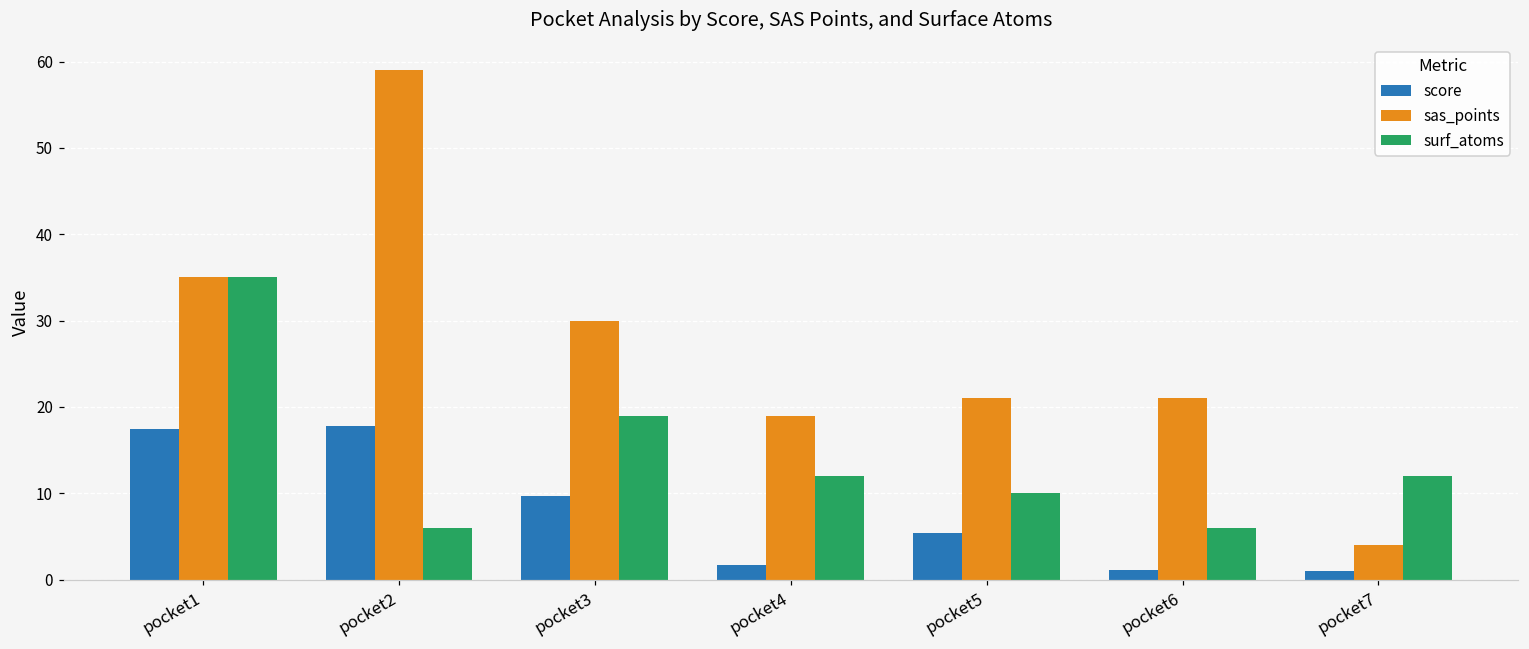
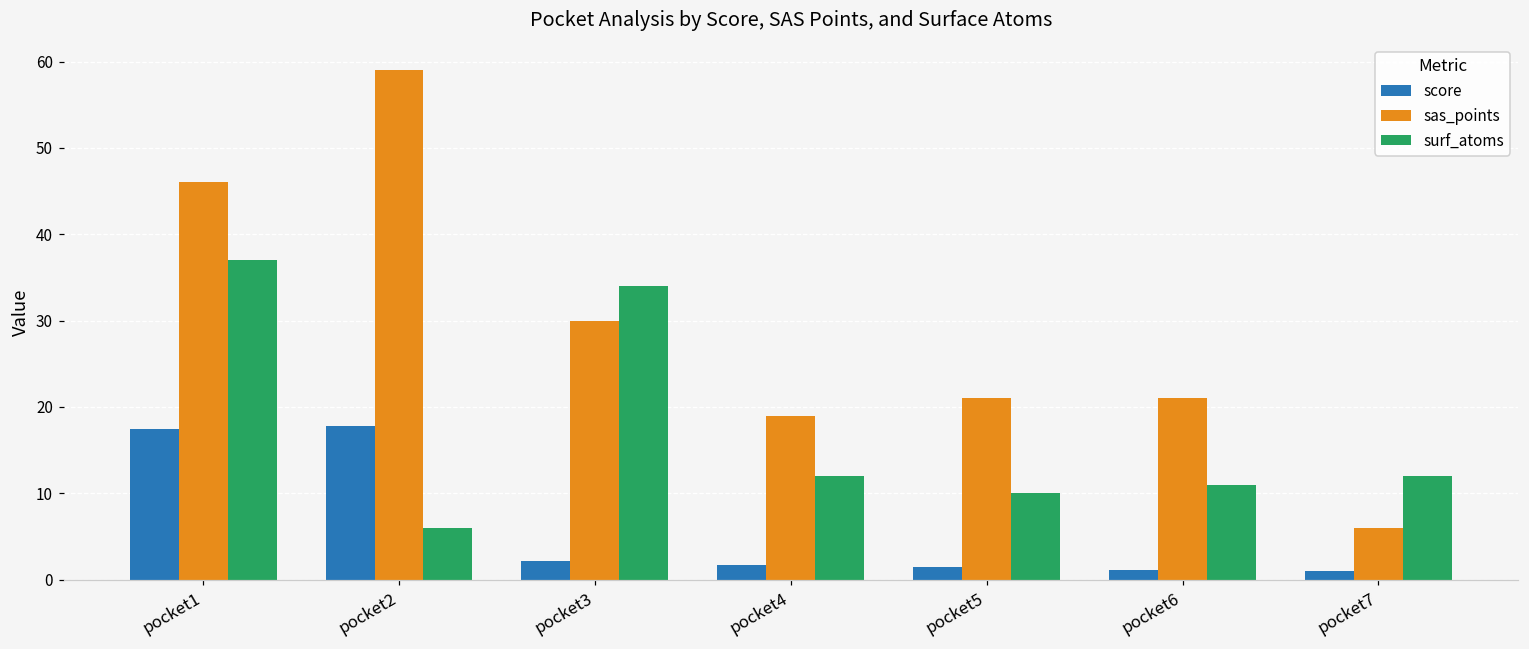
  {
    "score": {
      "pocket1": 17,
      "pocket2": 18,
-     "pocket3": 10,
+     "pocket3": 2,
      "pocket4": 2,
-     "pocket5": 5,
+     "pocket5": 1,
      "pocket6": 1,
      "pocket7": 1
    },
    "sas_points": {
-     "pocket1": 35,
+     "pocket1": 46,
      "pocket2": 59,
      "pocket3": 30,
      "pocket4": 19,
      "pocket5": 21,
      "pocket6": 21,
-     "pocket7": 4
+     "pocket7": 6
    },
    "surf_atoms": {
-     "pocket1": 35,
+     "pocket1": 37,
      "pocket2": 6,
-     "pocket3": 19,
+     "pocket3": 34,
      "pocket4": 12,
      "pocket5": 10,
-     "pocket6": 6,
+     "pocket6": 11,
      "pocket7": 12
    }
  }
